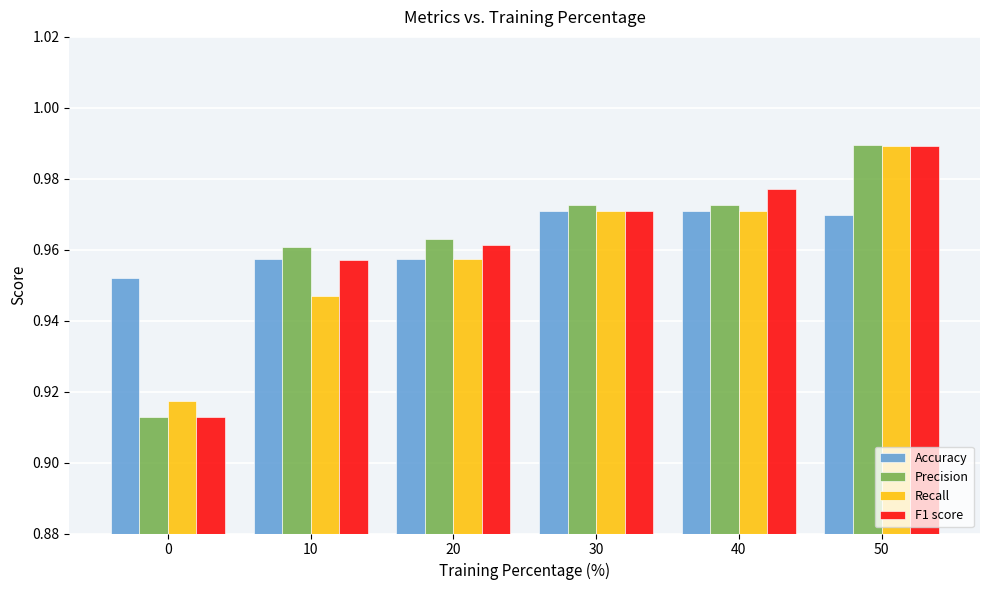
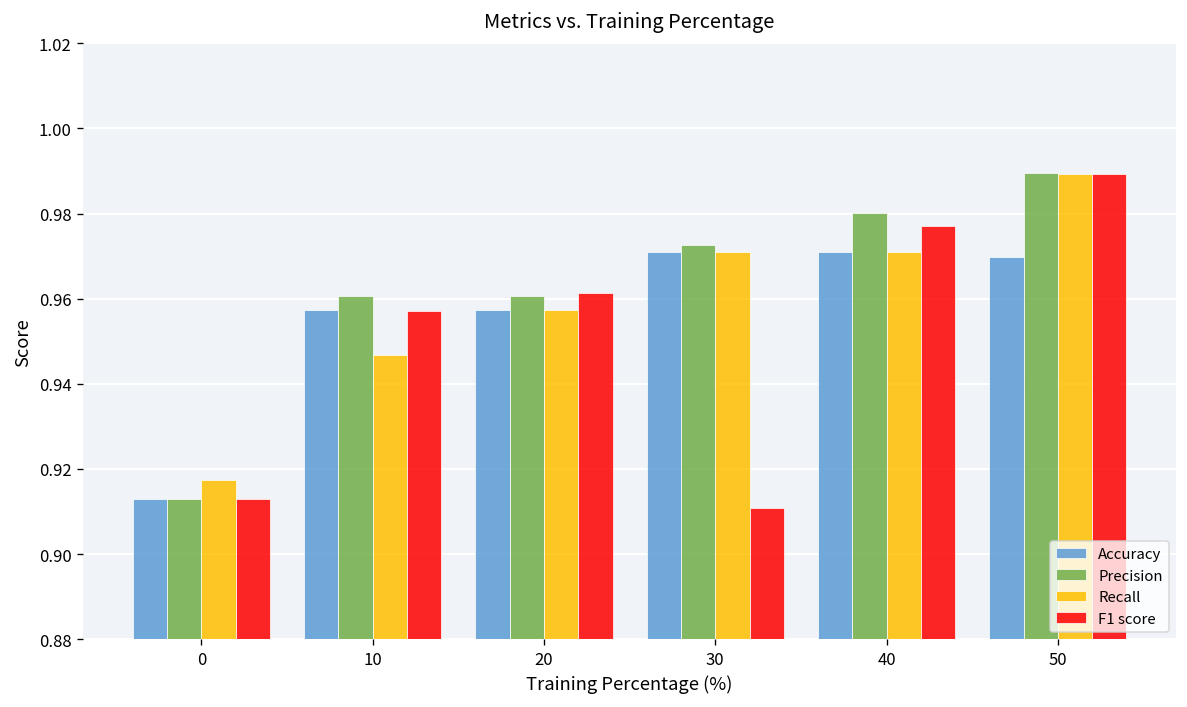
  {
    "Accuracy": {
-     "0": 0.952,
+     "0": 0.913,
      "10": 0.957,
      "20": 0.957,
      "30": 0.971,
      "40": 0.971,
      "50": 0.970
    },
    "Precision": {
      "0": 0.913,
      "10": 0.961,
-     "20": 0.963,
+     "20": 0.961,
      "30": 0.973,
-     "40": 0.973,
+     "40": 0.980,
      "50": 0.990
    },
    "Recall": {
      "0": 0.917,
      "10": 0.947,
      "20": 0.957,
      "30": 0.971,
      "40": 0.971,
      "50": 0.989
    },
    "F1 score": {
      "0": 0.913,
      "10": 0.957,
      "20": 0.961,
-     "30": 0.971,
+     "30": 0.911,
      "40": 0.977,
      "50": 0.989
    }
  }
